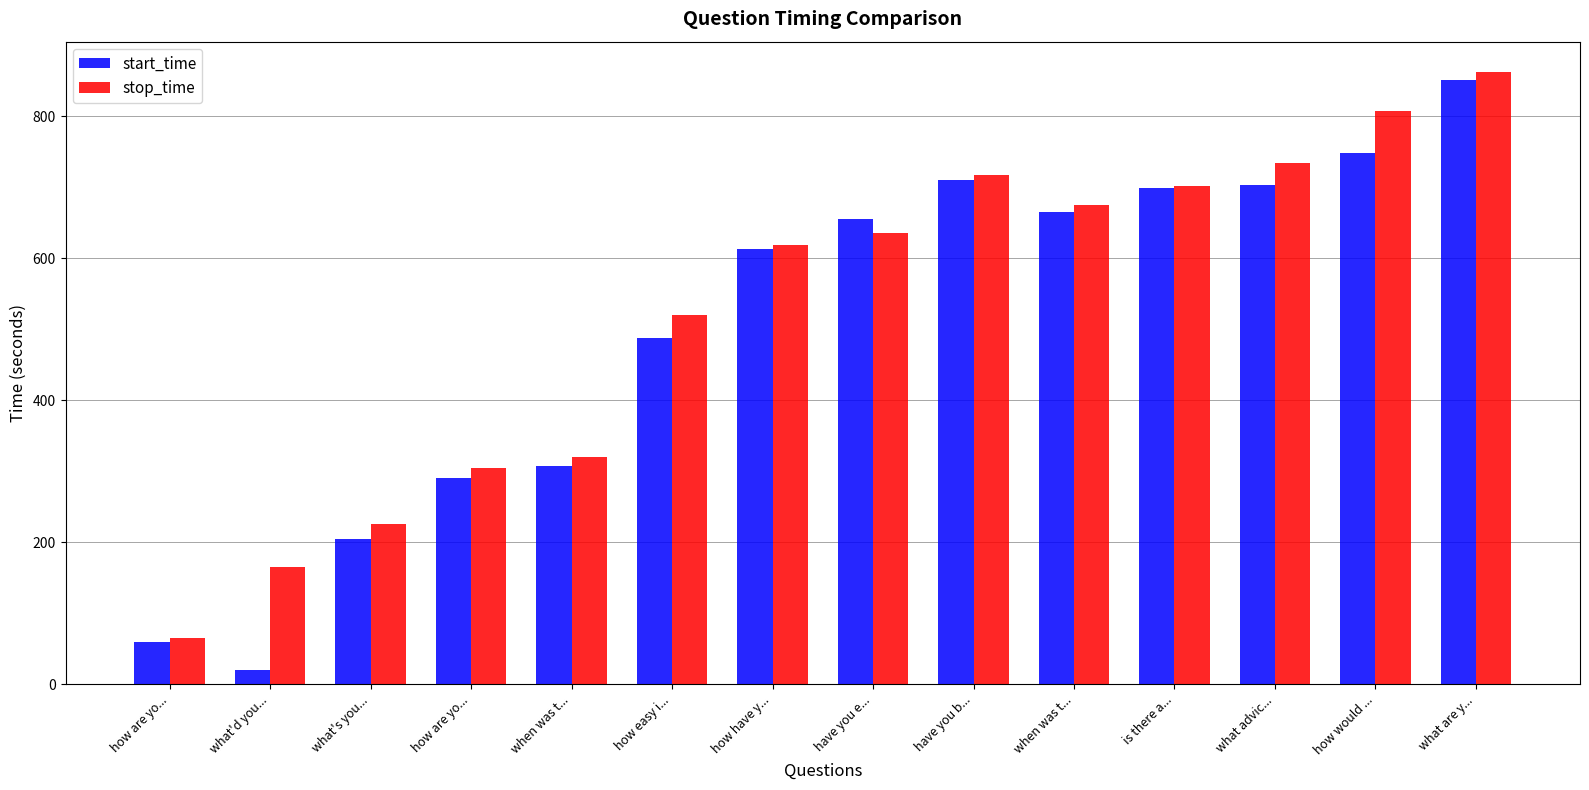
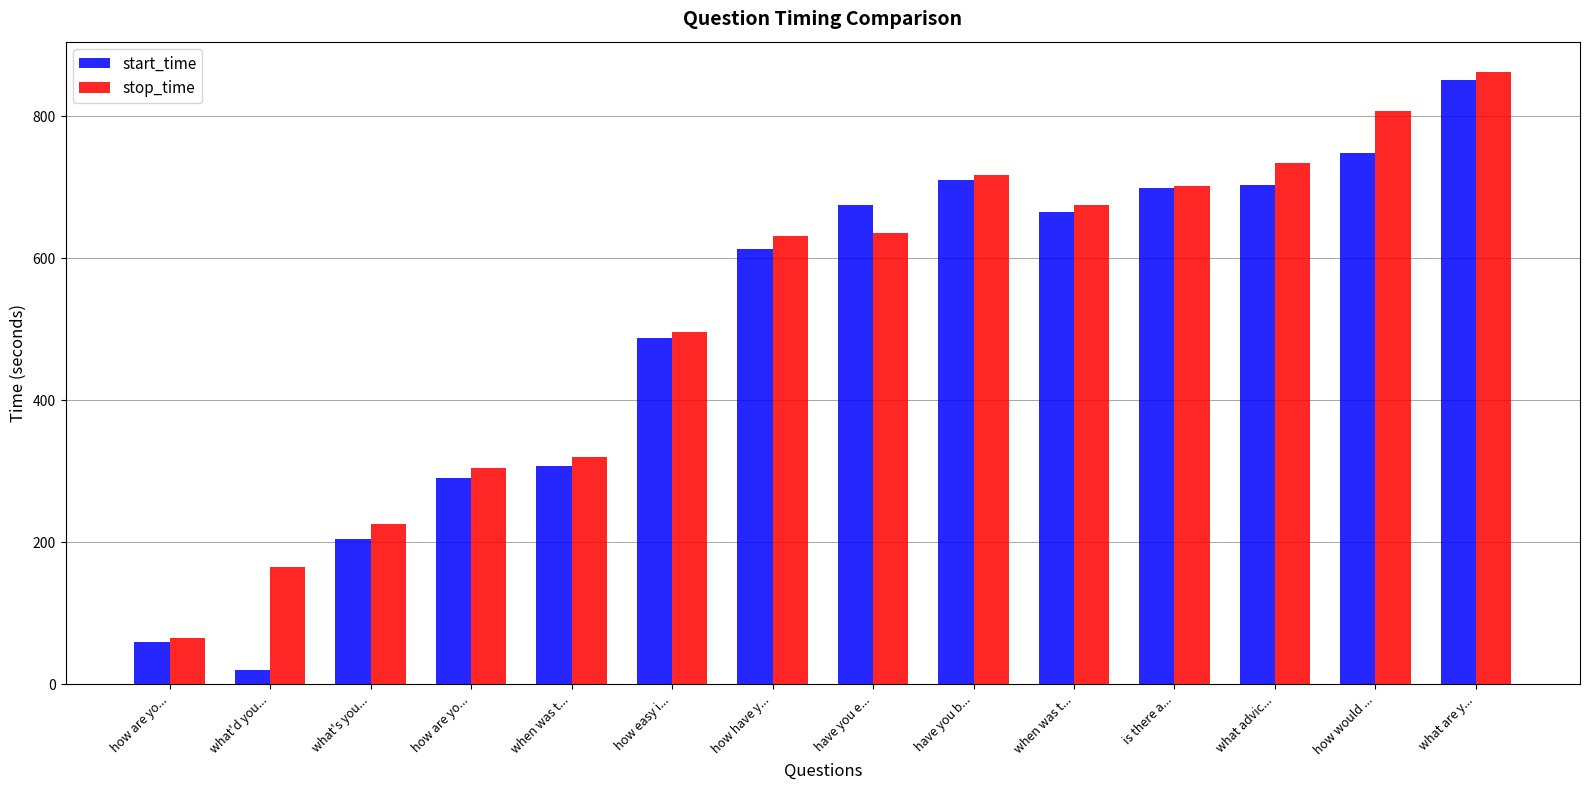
  {
    "start_time": {
      "what'd you...": 20,
      "what's you...": 200,
      "how easy i...": 490,
      "how have y...": 610,
-     "have you e...": 660,
+     "have you e...": 670,
      "have you b...": 710,
      "is there a...": 700,
      "what advic...": 700,
      "how would ...": 750,
      "what are y...": 850
    },
    "stop_time": {
      "what'd you...": 170,
      "what's you...": 230,
-     "how easy i...": 520,
-     "how have y...": 620,
+     "how easy i...": 500,
+     "how have y...": 630,
      "have you e...": 630,
      "have you b...": 720,
      "is there a...": 700,
      "what advic...": 730,
      "how would ...": 810,
      "what are y...": 860
    }
  }
